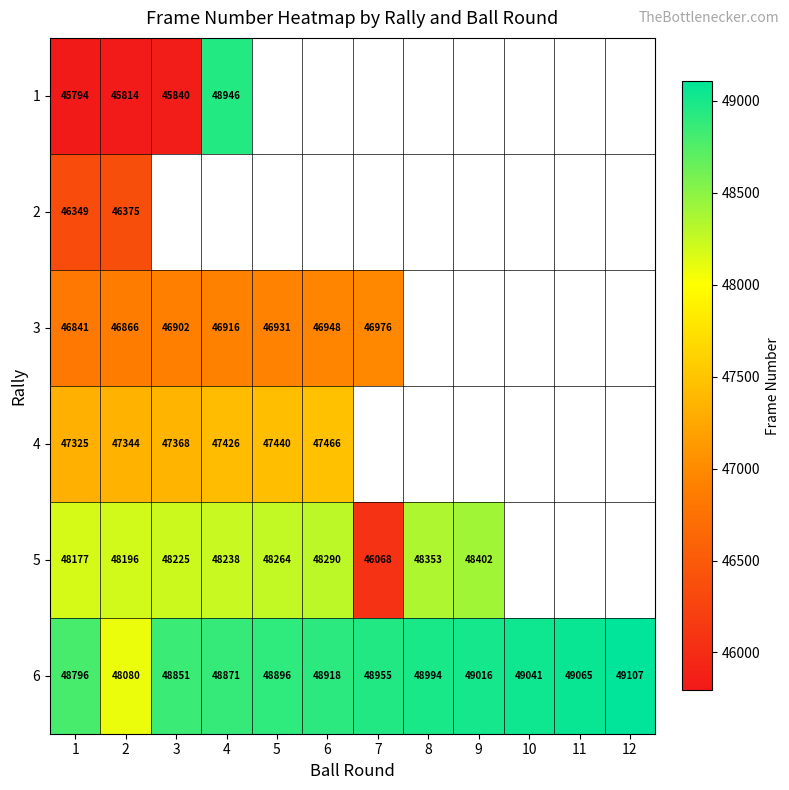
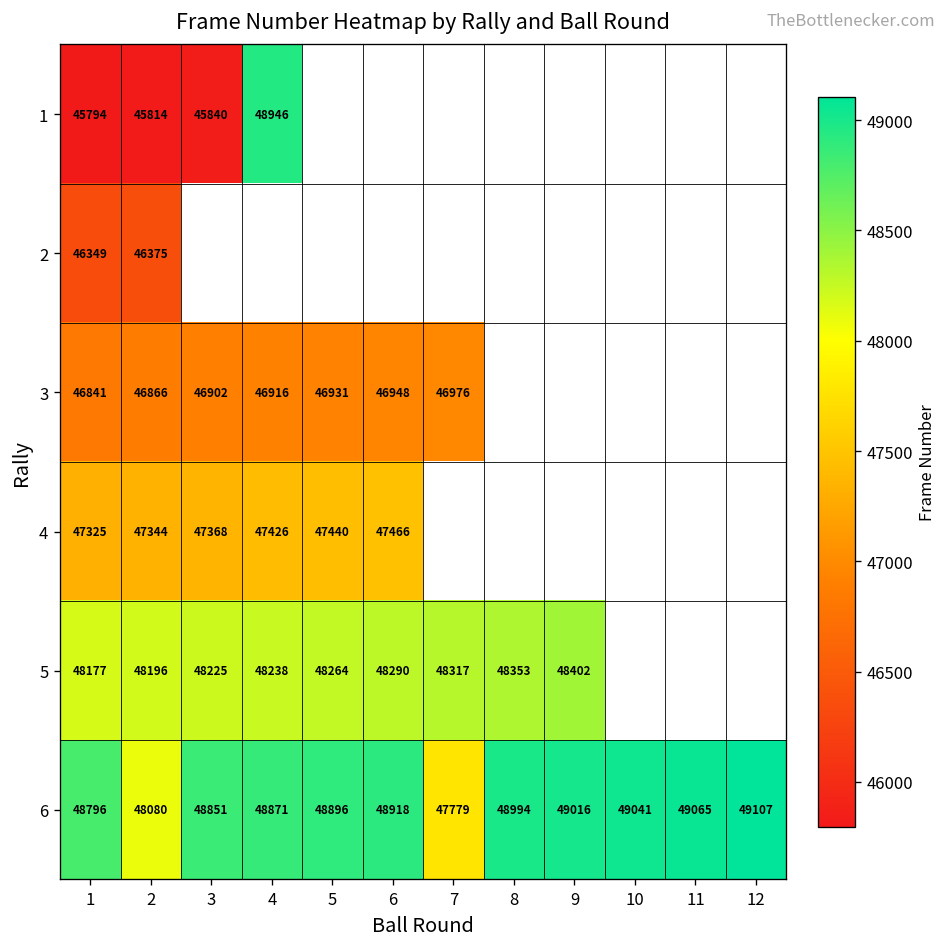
  {
    "1": {
      "1": 45794,
      "2": 45814,
      "3": 45840,
      "4": 48946
    },
    "2": {
      "1": 46349,
      "2": 46375
    },
    "3": {
      "1": 46841,
      "2": 46866,
      "3": 46902,
      "4": 46916,
      "5": 46931,
      "6": 46948,
      "7": 46976
    },
    "4": {
      "1": 47325,
      "2": 47344,
      "3": 47368,
      "4": 47426,
      "5": 47440,
      "6": 47466
    },
    "5": {
      "1": 48177,
      "2": 48196,
      "3": 48225,
      "4": 48238,
      "5": 48264,
      "6": 48290,
-     "7": 46068,
+     "7": 48317,
      "8": 48353,
      "9": 48402
    },
    "6": {
      "1": 48796,
      "2": 48080,
      "3": 48851,
      "4": 48871,
      "5": 48896,
      "6": 48918,
-     "7": 48955,
+     "7": 47779,
      "8": 48994,
      "9": 49016,
      "10": 49041,
      "11": 49065,
      "12": 49107
    }
  }
